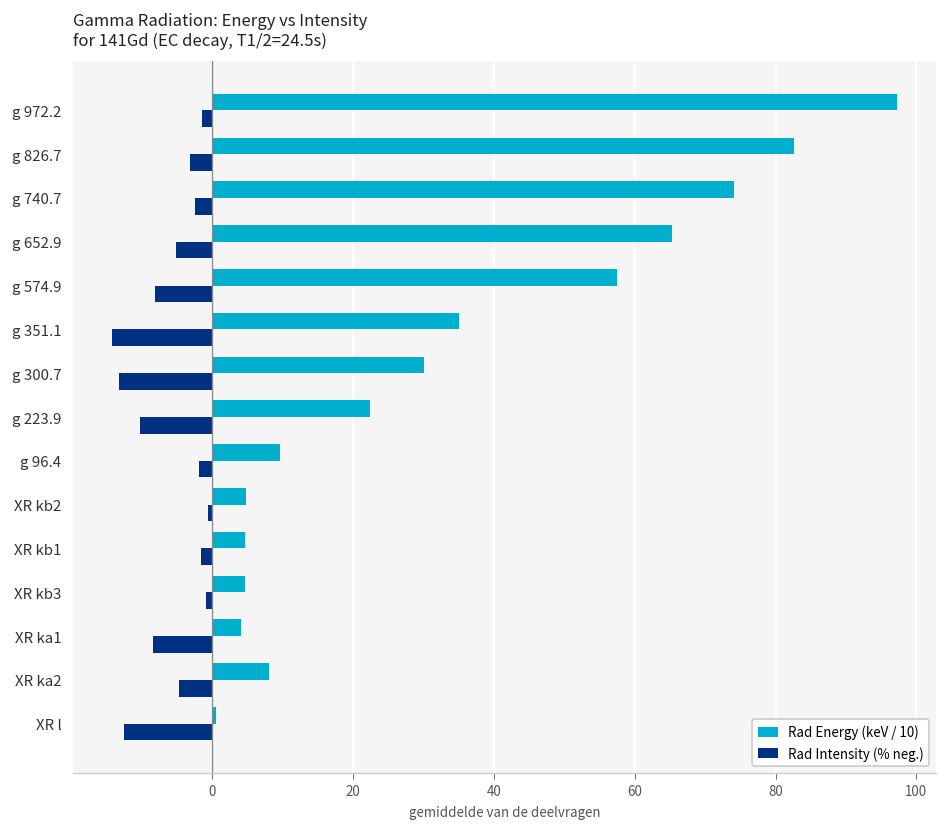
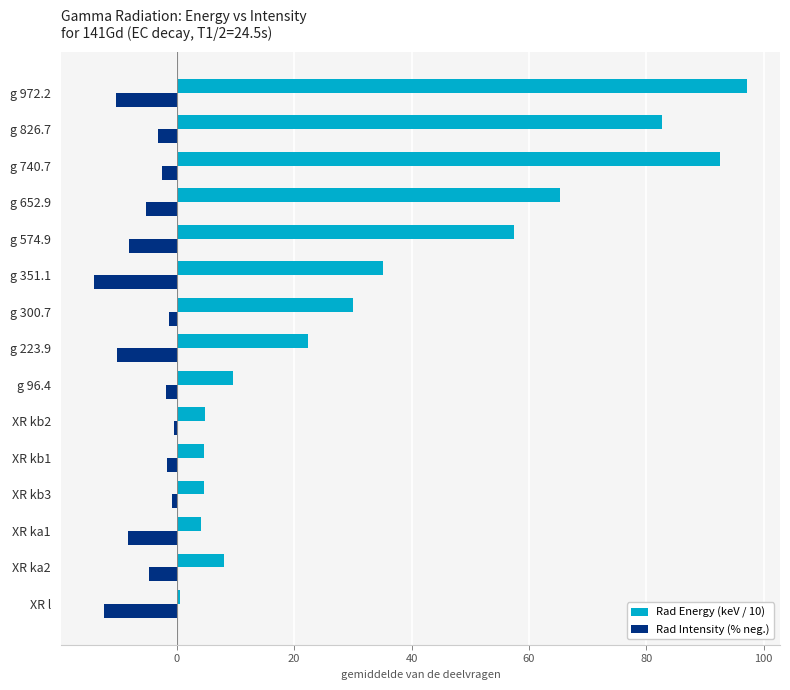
  {
    "Rad Energy (keV / 10)": {
      "g 972.2": 97,
      "g 826.7": 83,
-     "g 740.7": 74,
+     "g 740.7": 93,
      "g 652.9": 65,
      "g 574.9": 57,
      "g 351.1": 35,
      "g 300.7": 30,
      "g 223.9": 22,
      "g 96.4": 10,
      "XR kb2": 5,
      "XR kb1": 5,
      "XR kb3": 5,
      "XR ka1": 4,
      "XR ka2": 8,
      "XR l": 1
    },
    "Rad Intensity (% neg.)": {
-     "g 972.2": -1,
+     "g 972.2": -10,
      "g 826.7": -3,
      "g 740.7": -3,
      "g 652.9": -5,
      "g 574.9": -8,
      "g 351.1": -14,
-     "g 300.7": -13,
+     "g 300.7": -1,
      "g 223.9": -10,
      "g 96.4": -2,
      "XR kb2": -1,
      "XR kb1": -2,
      "XR kb3": -1,
      "XR ka1": -8,
      "XR ka2": -5,
      "XR l": -13
    }
  }
